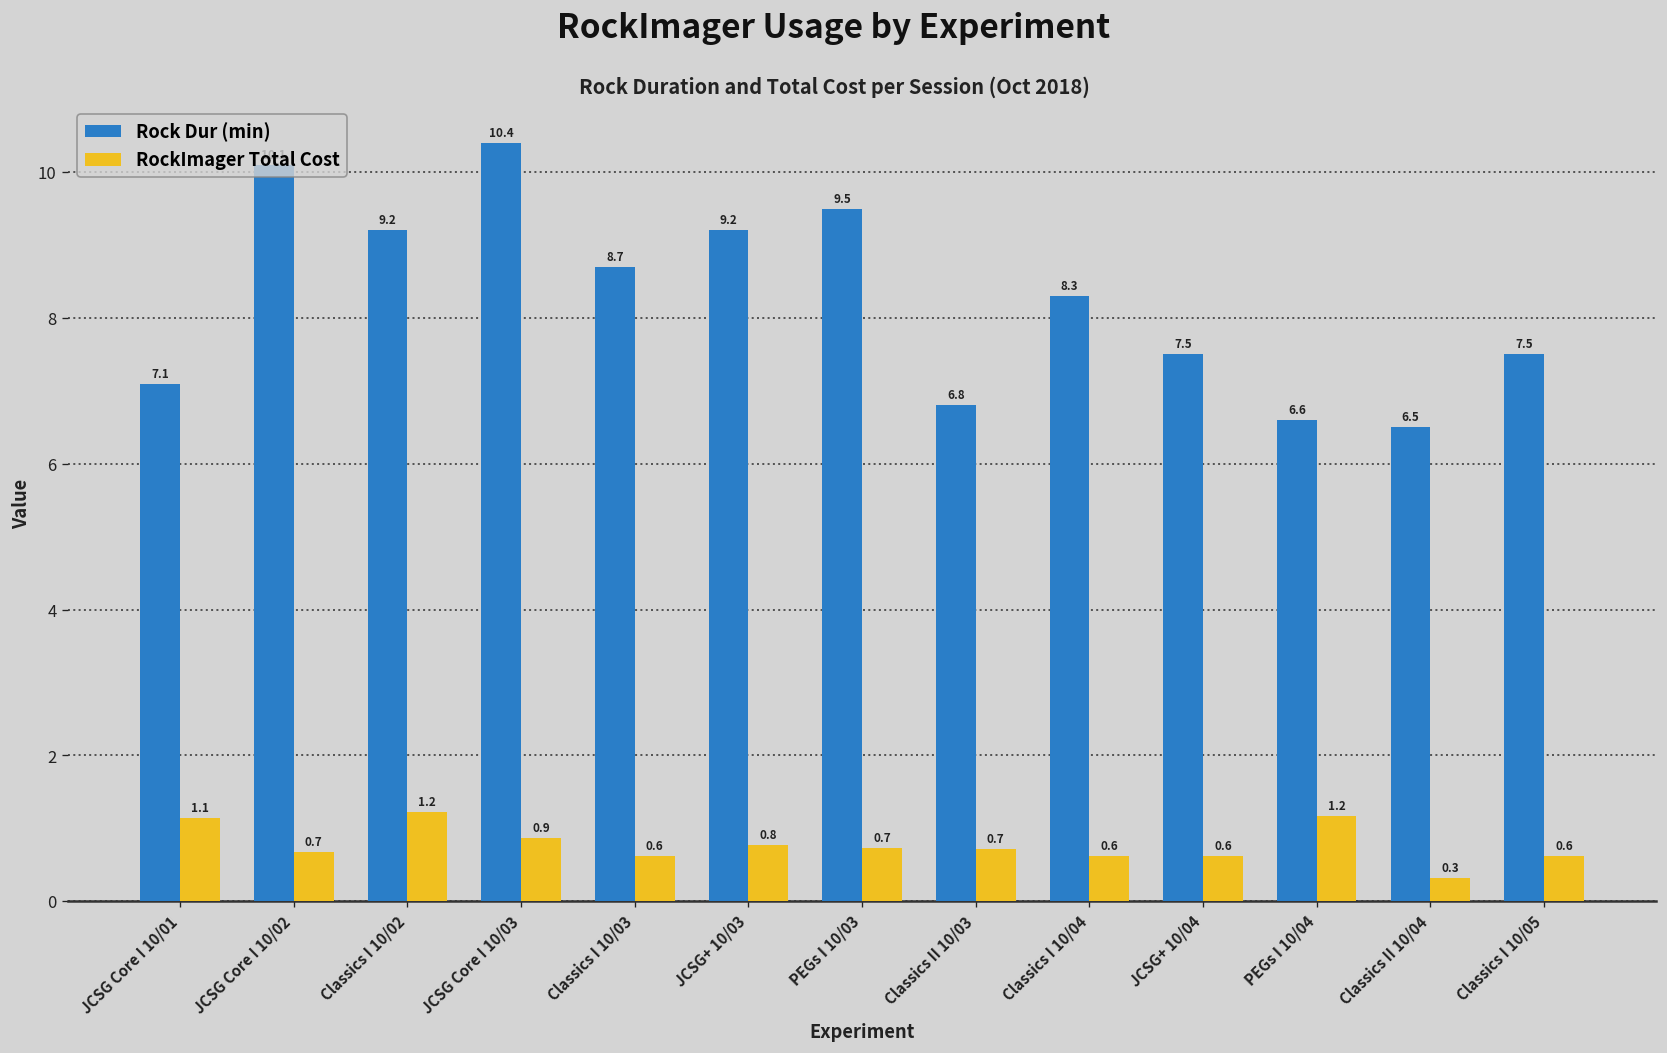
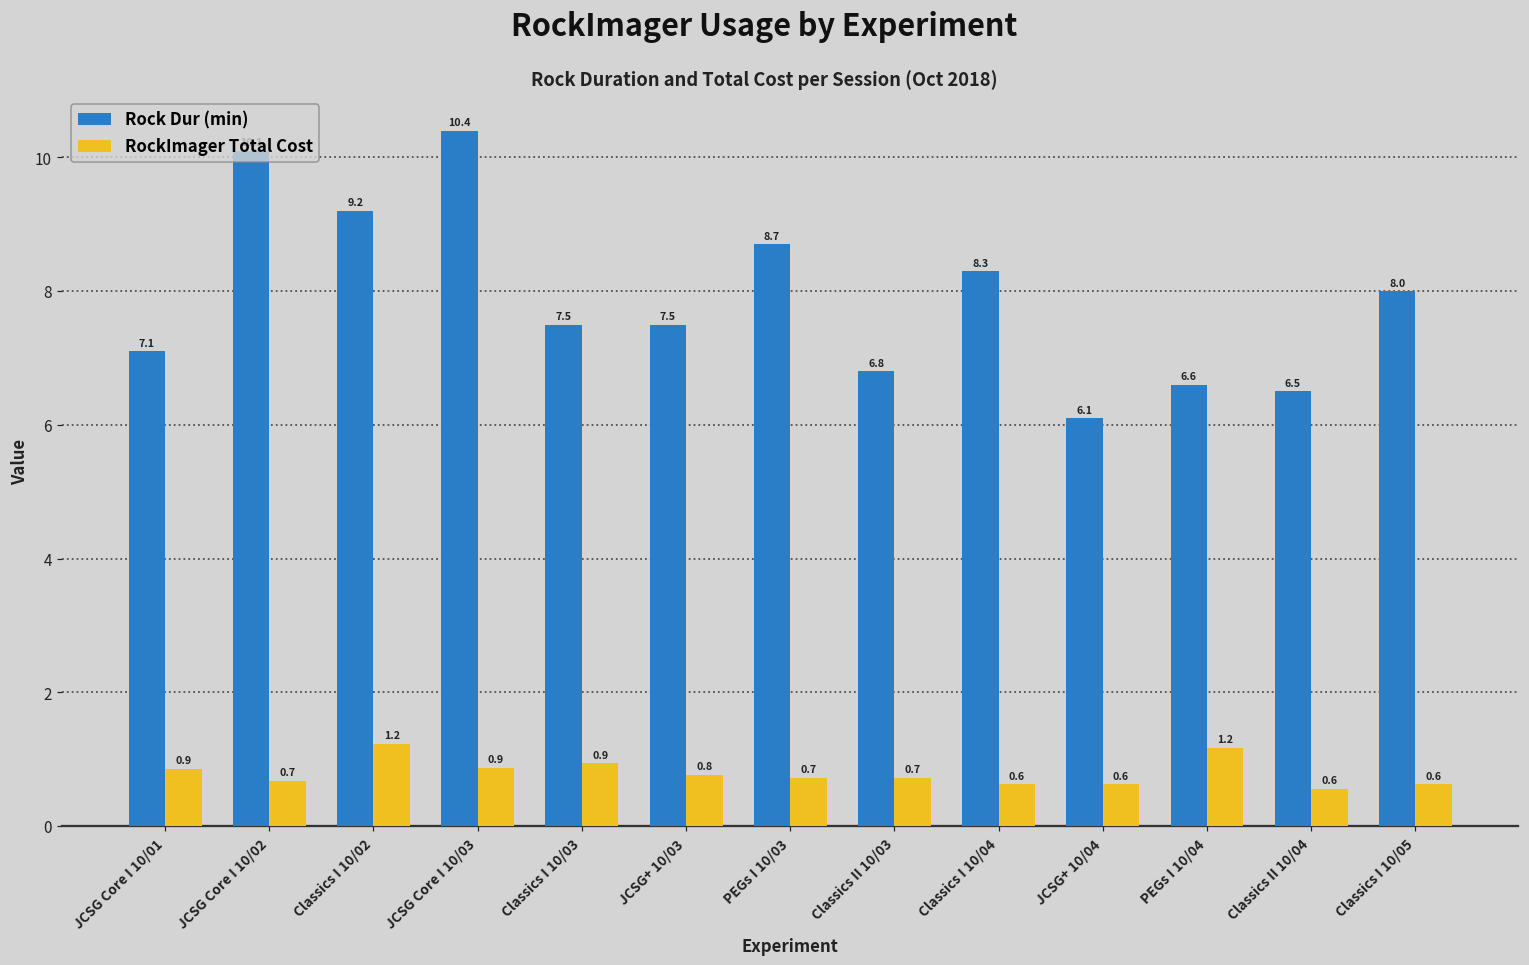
  {
    "Rock Dur (min)": {
      "JCSG Core I 10/01": 7.1,
      "Classics I 10/02": 9.2,
      "JCSG Core I 10/03": 10.4,
-     "Classics I 10/03": 8.7,
-     "JCSG+ 10/03": 9.2,
-     "PEGs I 10/03": 9.5,
+     "Classics I 10/03": 7.5,
+     "JCSG+ 10/03": 7.5,
+     "PEGs I 10/03": 8.7,
      "Classics II 10/03": 6.8,
      "Classics I 10/04": 8.3,
-     "JCSG+ 10/04": 7.5,
+     "JCSG+ 10/04": 6.1,
      "PEGs I 10/04": 6.6,
      "Classics II 10/04": 6.5,
-     "Classics I 10/05": 7.5
+     "Classics I 10/05": 8.0
    },
    "RockImager Total Cost": {
-     "JCSG Core I 10/01": 1.1,
+     "JCSG Core I 10/01": 0.9,
      "JCSG Core I 10/02": 0.7,
      "Classics I 10/02": 1.2,
      "JCSG Core I 10/03": 0.9,
-     "Classics I 10/03": 0.6,
+     "Classics I 10/03": 0.9,
      "JCSG+ 10/03": 0.8,
      "PEGs I 10/03": 0.7,
      "Classics II 10/03": 0.7,
      "Classics I 10/04": 0.6,
      "JCSG+ 10/04": 0.6,
      "PEGs I 10/04": 1.2,
-     "Classics II 10/04": 0.3,
+     "Classics II 10/04": 0.6,
      "Classics I 10/05": 0.6
    }
  }
